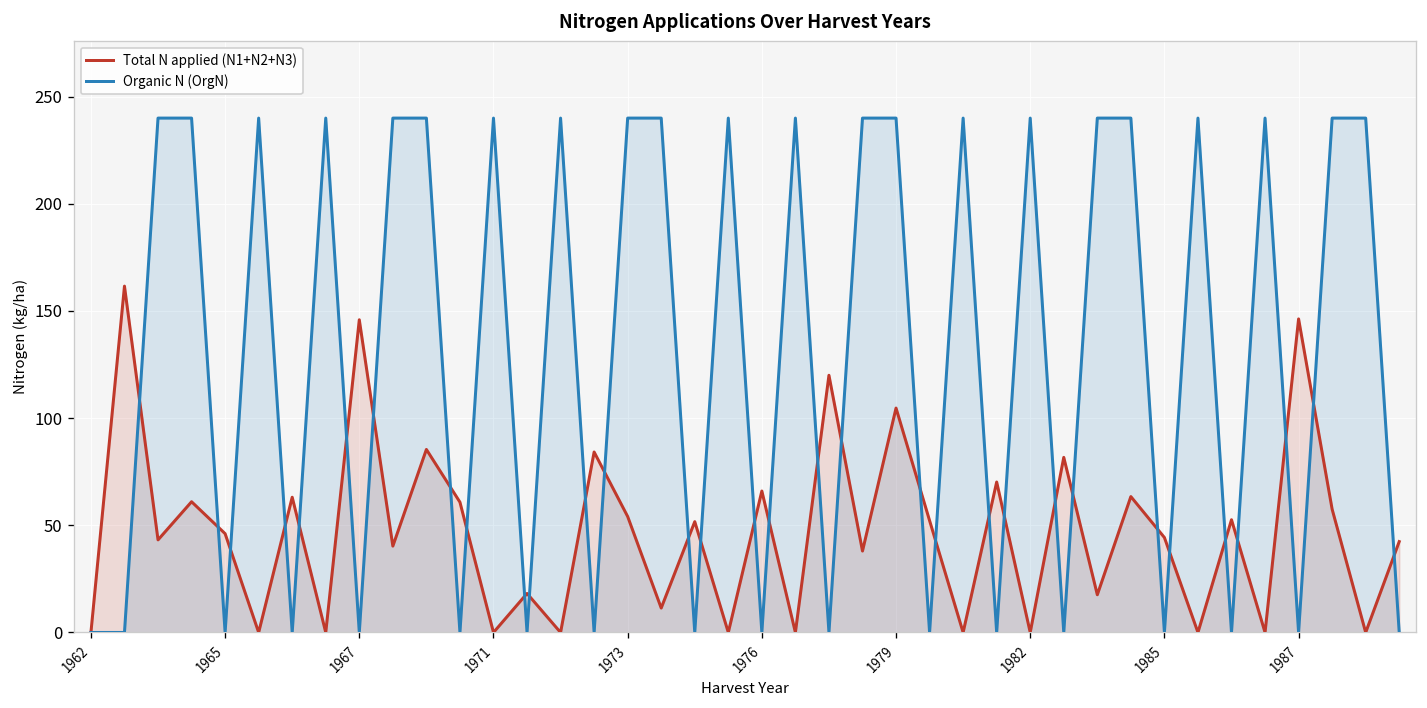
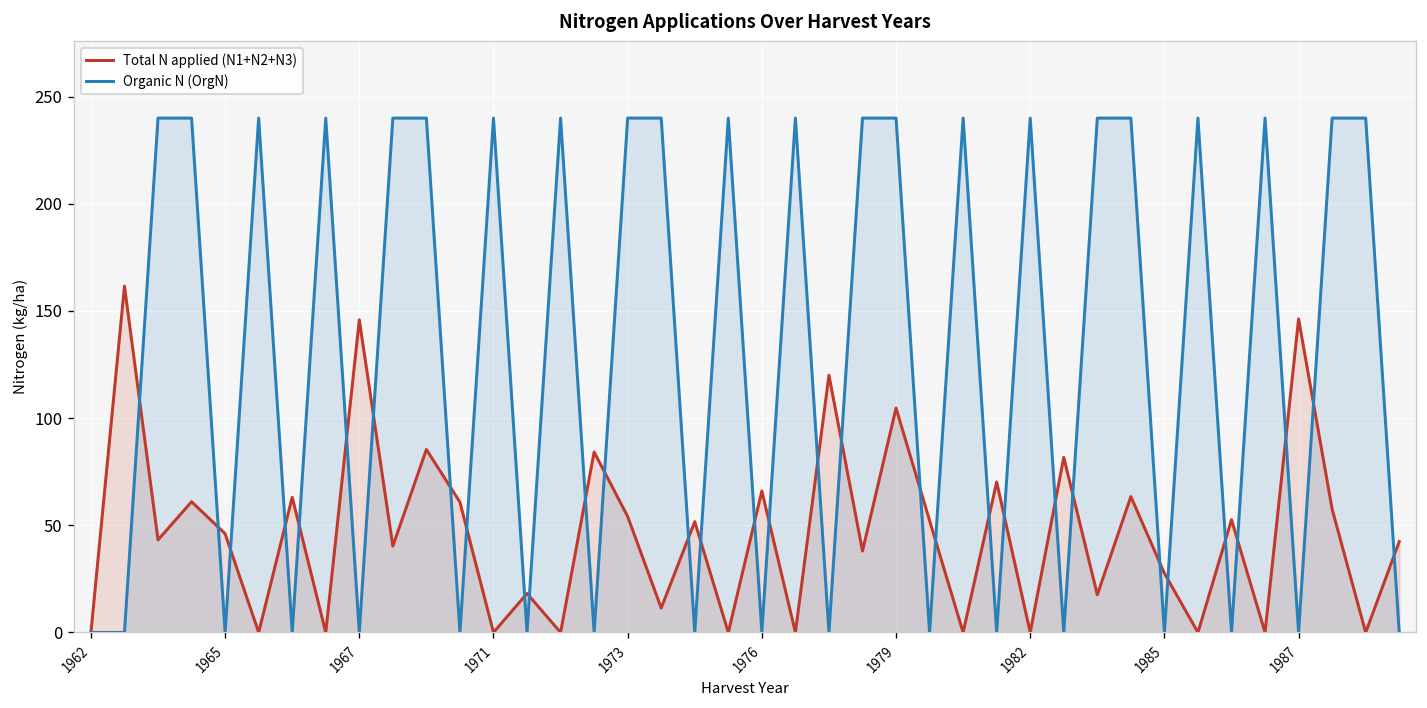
  {
    "Total N applied (N1+N2+N3)": {
      "1965": 46,
      "1967": 146,
      "1971": 0,
      "1973": 54,
      "1976": 66,
      "1979": 105,
      "1982": 0,
-     "1985": 44,
+     "1985": 28,
      "1987": 146
    },
    "Organic N (OrgN)": {
      "1965": 0,
      "1967": 0,
      "1971": 240,
      "1973": 240,
      "1976": 0,
      "1979": 240,
      "1982": 240,
      "1985": 0,
      "1987": 0
    }
  }
